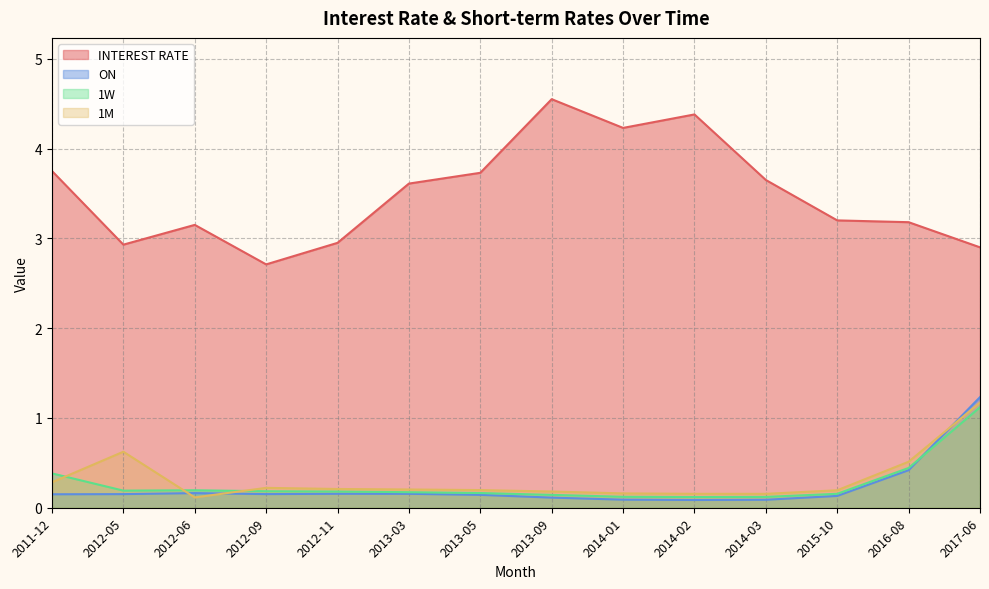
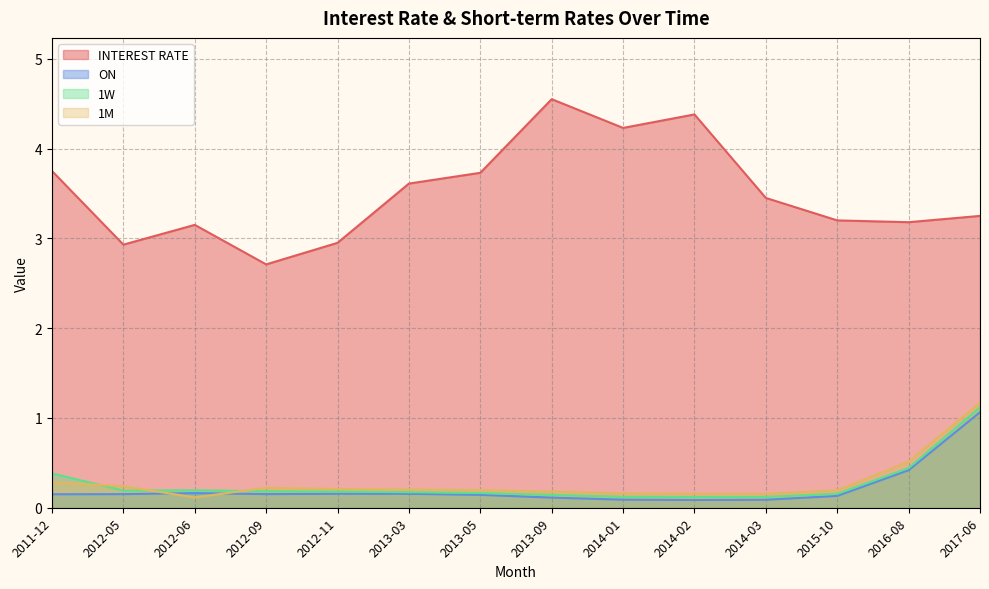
  {
    "INTEREST RATE": {
      "2011-12": 3.8,
      "2012-05": 2.9,
      "2012-06": 3.2,
      "2012-09": 2.7,
      "2012-11": 3.0,
      "2013-03": 3.6,
      "2013-05": 3.7,
      "2013-09": 4.6,
      "2014-01": 4.2,
      "2014-02": 4.4,
-     "2014-03": 3.7,
+     "2014-03": 3.5,
      "2015-10": 3.2,
      "2016-08": 3.2,
-     "2017-06": 2.9
+     "2017-06": 3.3
    },
    "ON": {
      "2011-12": 0.1,
      "2012-05": 0.2,
      "2012-06": 0.2,
      "2012-09": 0.2,
      "2013-09": 0.1,
      "2014-01": 0.1,
      "2014-02": 0.1,
      "2014-03": 0.1,
-     "2017-06": 1.2
+     "2017-06": 1.1
    },
    "1W": {
      "2011-12": 0.4,
      "2012-05": 0.2,
      "2012-06": 0.2,
      "2012-09": 0.2,
      "2013-09": 0.1,
      "2014-01": 0.1,
      "2014-02": 0.1,
      "2014-03": 0.1,
      "2017-06": 1.1
    },
    "1M": {
      "2011-12": 0.3,
-     "2012-05": 0.6,
+     "2012-05": 0.2,
      "2012-06": 0.1,
      "2012-09": 0.2,
      "2013-03": 0.2,
      "2013-05": 0.2,
      "2013-09": 0.2,
      "2014-01": 0.2,
      "2014-02": 0.2,
      "2014-03": 0.2,
      "2015-10": 0.2,
      "2016-08": 0.5,
      "2017-06": 1.2
    }
  }
